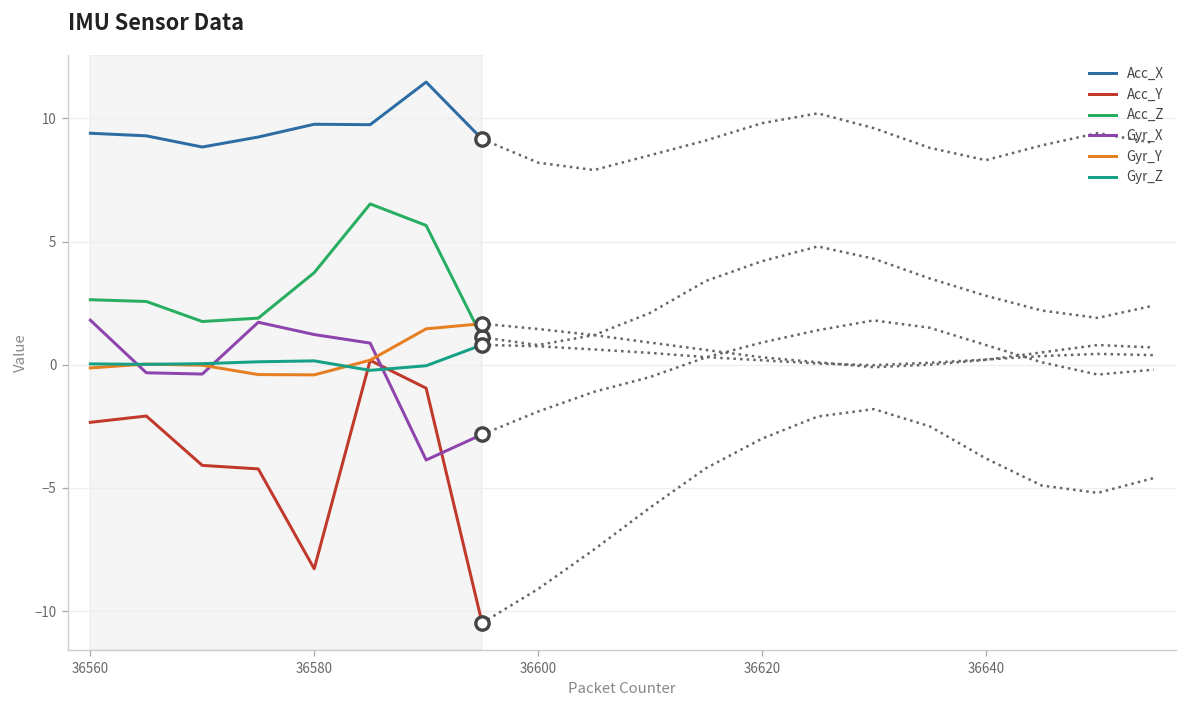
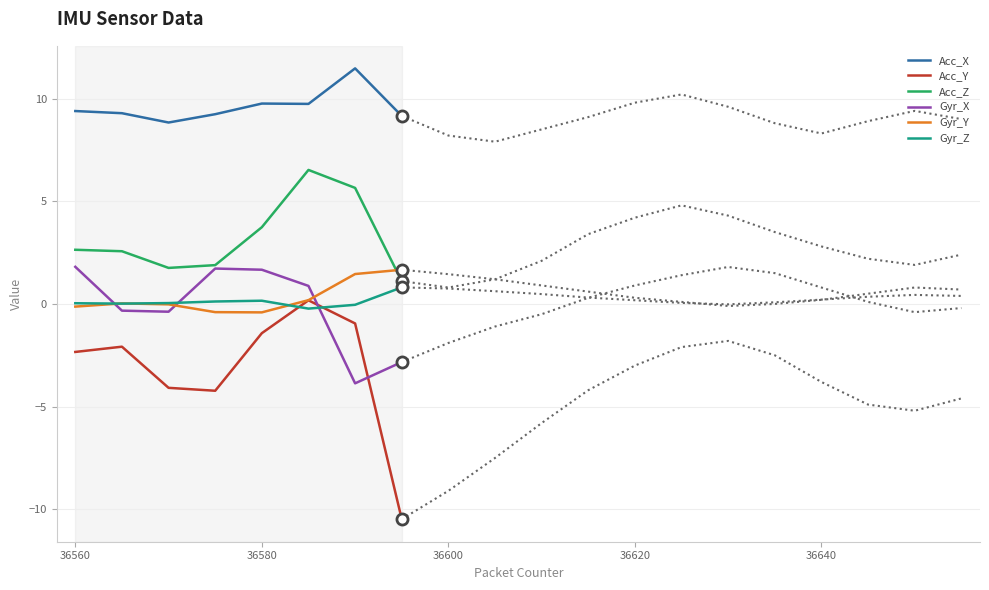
  {
    "Acc_X": {
      "36560": 9.4,
      "36580": 9.8
    },
    "Acc_Y": {
      "36560": -2.3,
-     "36580": -8.3
+     "36580": -1.4
    },
    "Gyr_X": {
      "36560": 1.8,
-     "36580": 1.2
+     "36580": 1.7
    },
    "Gyr_Y": {
      "36560": -0.1,
      "36580": -0.4
    }
  }
